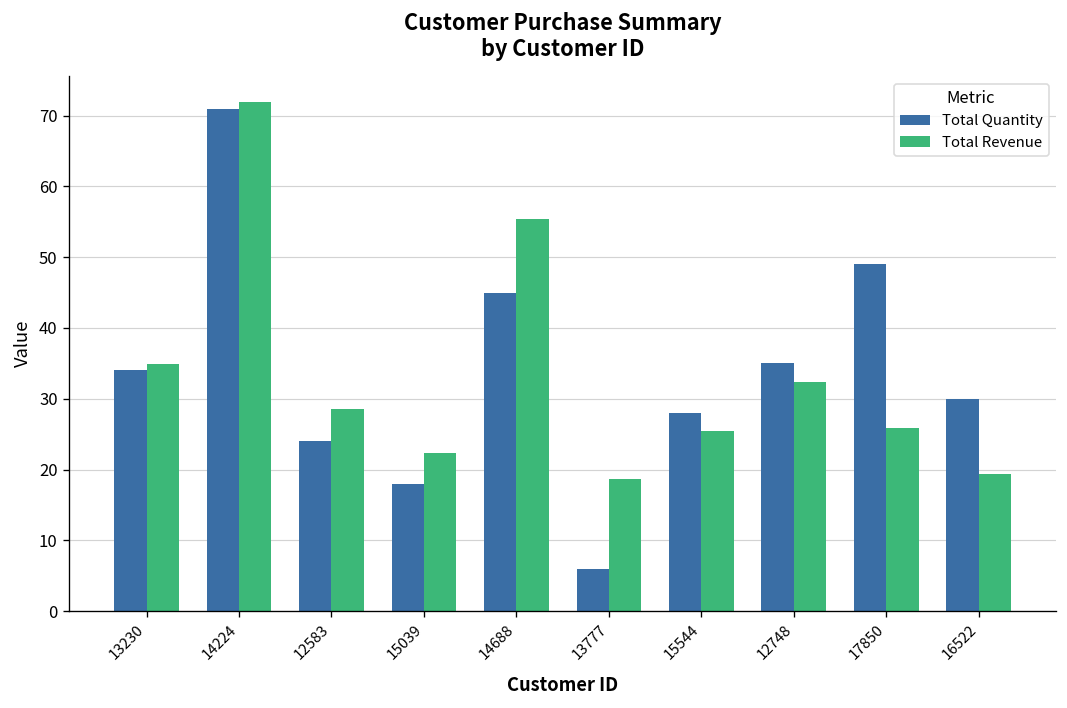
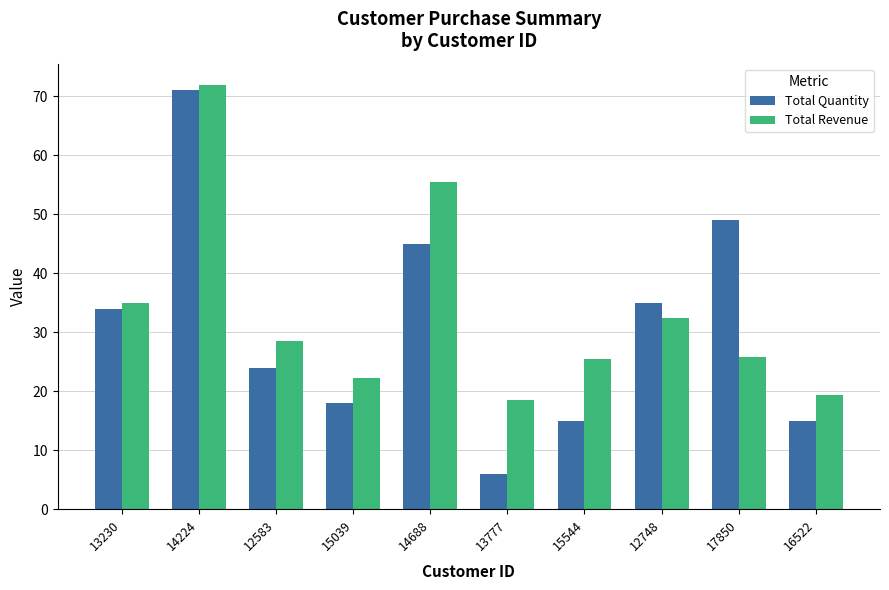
  {
    "Total Quantity": {
      "13230": 34,
      "14224": 71,
      "12583": 24,
      "15039": 18,
      "14688": 45,
      "13777": 6,
-     "15544": 28,
+     "15544": 15,
      "12748": 35,
      "17850": 49,
-     "16522": 30
+     "16522": 15
    },
    "Total Revenue": {
      "13230": 35,
      "14224": 72,
      "12583": 29,
      "15039": 22,
      "14688": 55,
      "13777": 19,
      "15544": 26,
      "12748": 32,
      "17850": 26,
      "16522": 19
    }
  }
